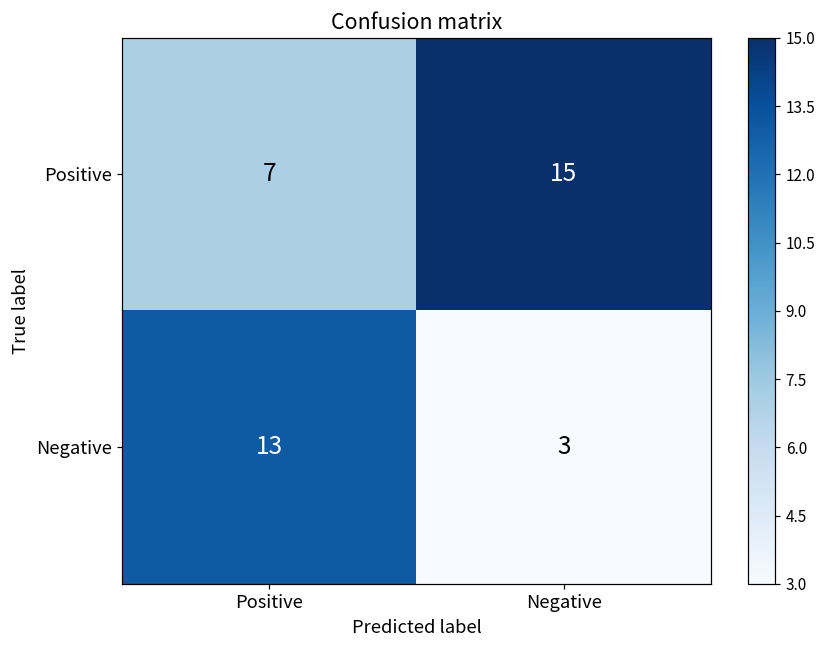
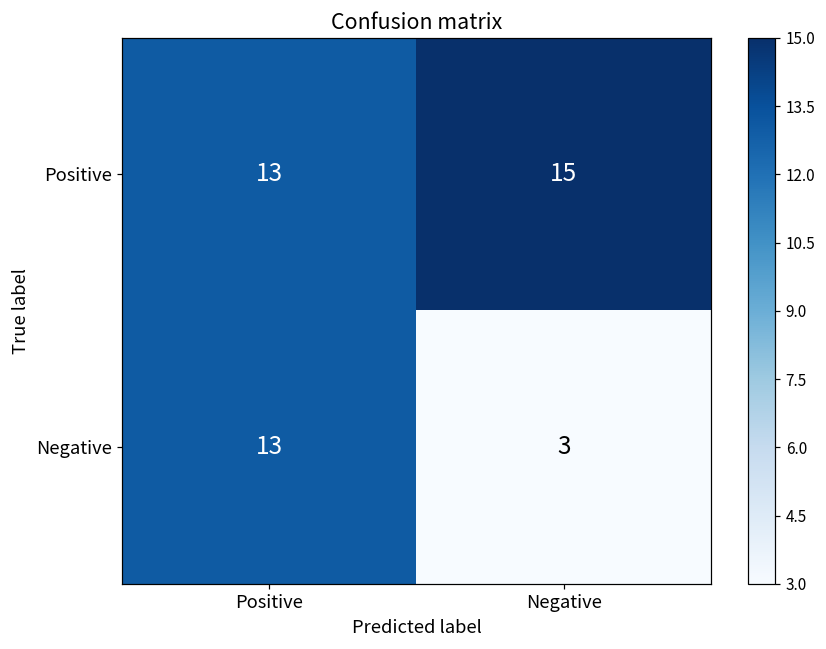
  {
    "Positive": {
-     "Positive": 7,
+     "Positive": 13,
      "Negative": 15
    },
    "Negative": {
      "Positive": 13,
      "Negative": 3
    }
  }
